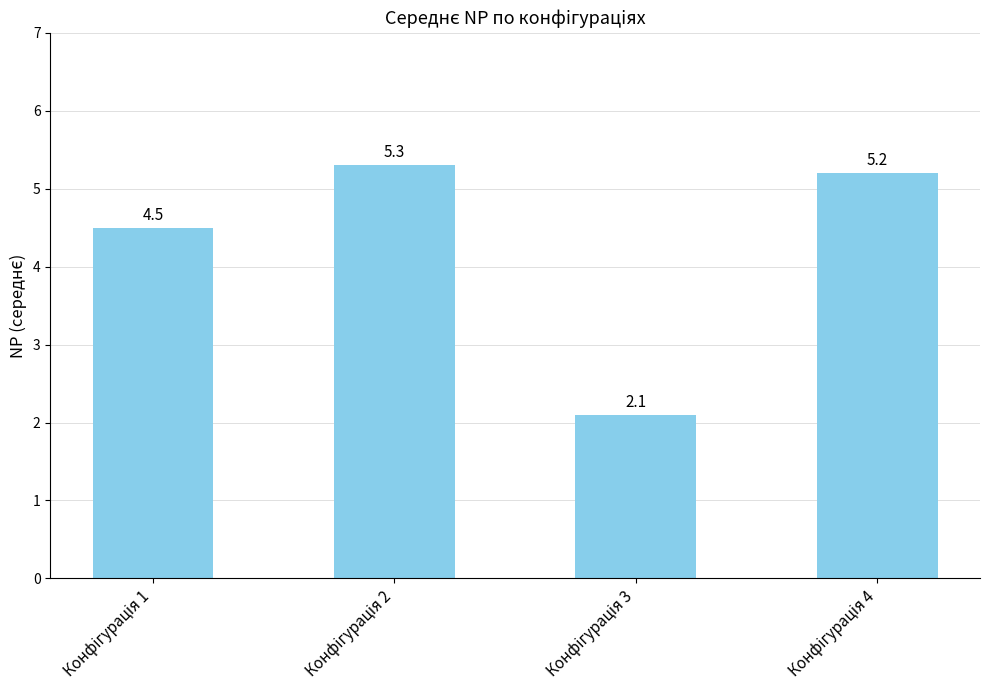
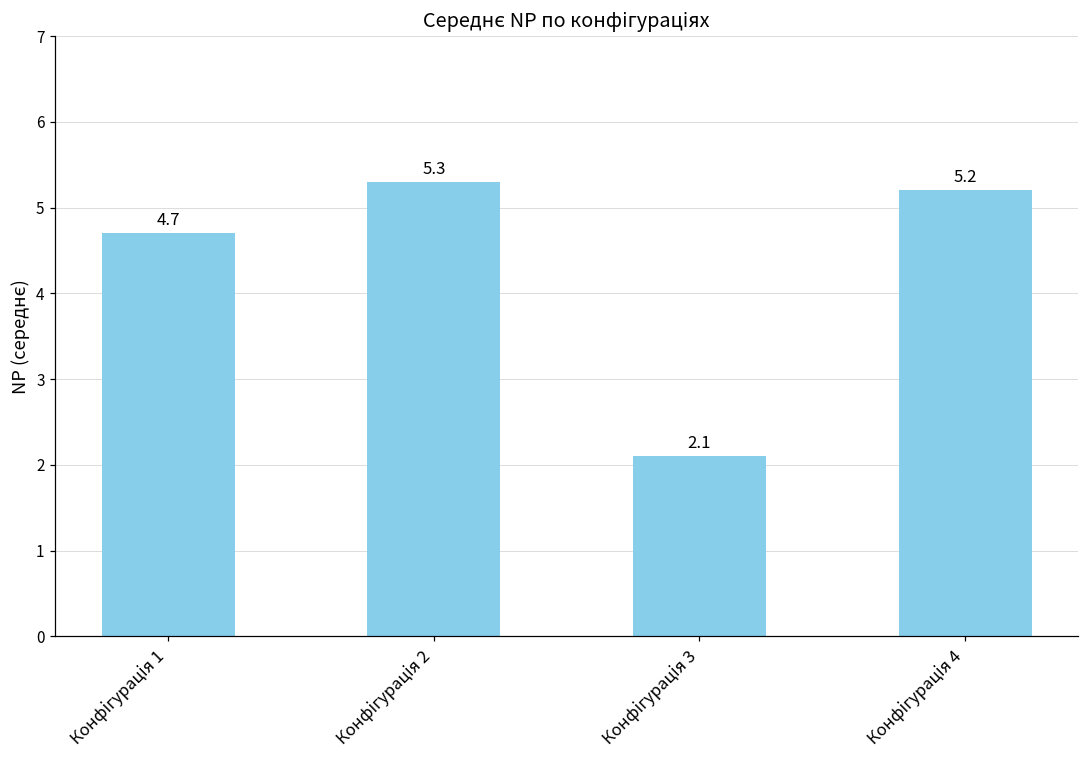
  {
-   "Конфігурація 1": 4.5,
+   "Конфігурація 1": 4.7,
    "Конфігурація 2": 5.3,
    "Конфігурація 3": 2.1,
    "Конфігурація 4": 5.2
  }
